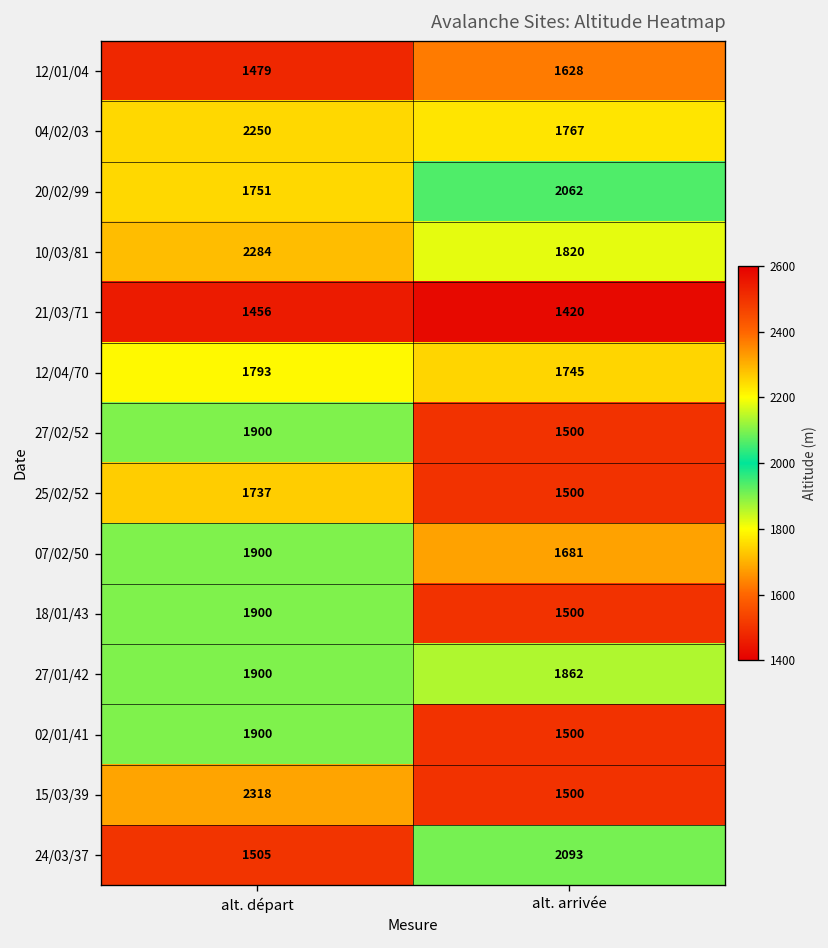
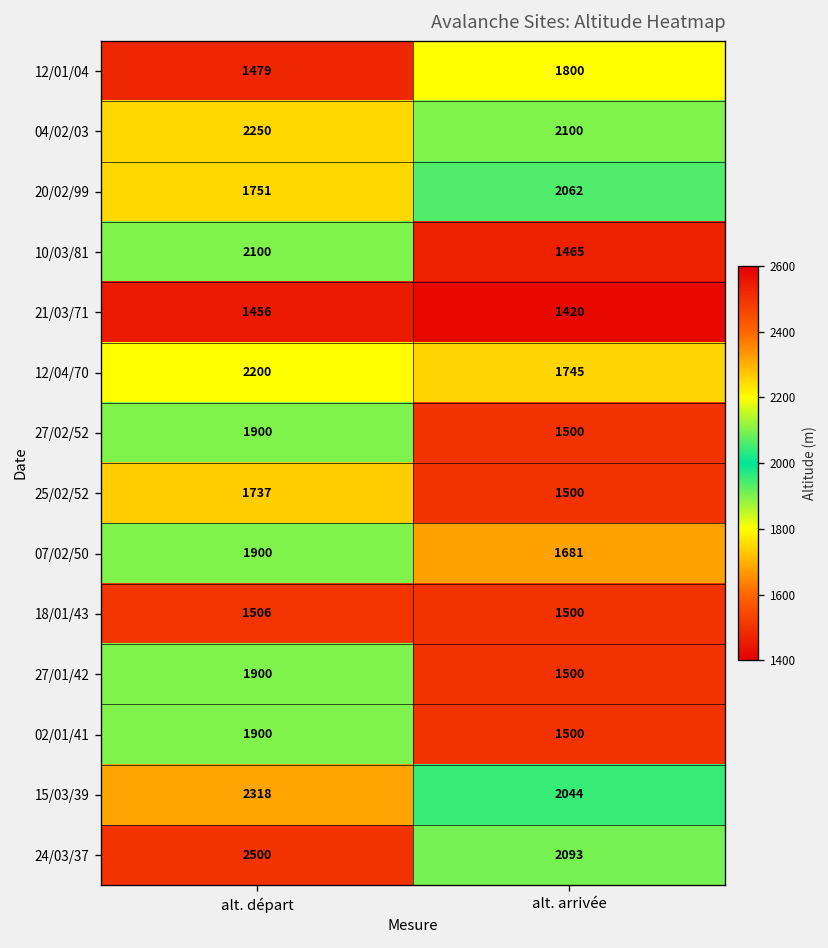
  {
    "12/01/04": {
      "alt. départ": 1479,
-     "alt. arrivée": 1628
+     "alt. arrivée": 1800
    },
    "04/02/03": {
      "alt. départ": 2250,
-     "alt. arrivée": 1767
+     "alt. arrivée": 2100
    },
    "20/02/99": {
      "alt. départ": 1751,
      "alt. arrivée": 2062
    },
    "10/03/81": {
-     "alt. départ": 2284,
-     "alt. arrivée": 1820
+     "alt. départ": 2100,
+     "alt. arrivée": 1465
    },
    "21/03/71": {
      "alt. départ": 1456,
      "alt. arrivée": 1420
    },
    "12/04/70": {
-     "alt. départ": 1793,
+     "alt. départ": 2200,
      "alt. arrivée": 1745
    },
    "27/02/52": {
      "alt. départ": 1900,
      "alt. arrivée": 1500
    },
    "25/02/52": {
      "alt. départ": 1737,
      "alt. arrivée": 1500
    },
    "07/02/50": {
      "alt. départ": 1900,
      "alt. arrivée": 1681
    },
    "18/01/43": {
-     "alt. départ": 1900,
+     "alt. départ": 1506,
      "alt. arrivée": 1500
    },
    "27/01/42": {
      "alt. départ": 1900,
-     "alt. arrivée": 1862
+     "alt. arrivée": 1500
    },
    "02/01/41": {
      "alt. départ": 1900,
      "alt. arrivée": 1500
    },
    "15/03/39": {
      "alt. départ": 2318,
-     "alt. arrivée": 1500
+     "alt. arrivée": 2044
    },
    "24/03/37": {
-     "alt. départ": 1505,
+     "alt. départ": 2500,
      "alt. arrivée": 2093
    }
  }
